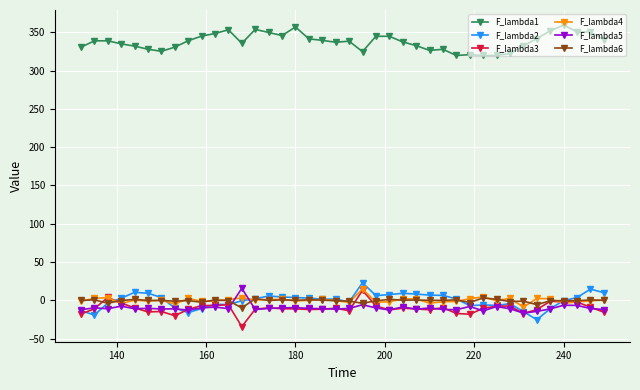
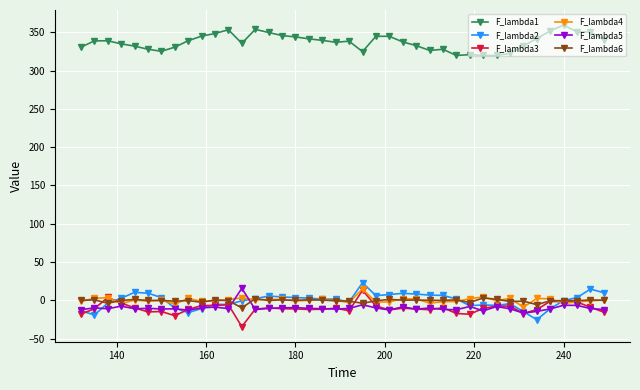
  {
    "F_lambda1": {
-     "180": 360
+     "180": 340
    },
    "F_lambda2": {
      "180": 0
    }
  }
